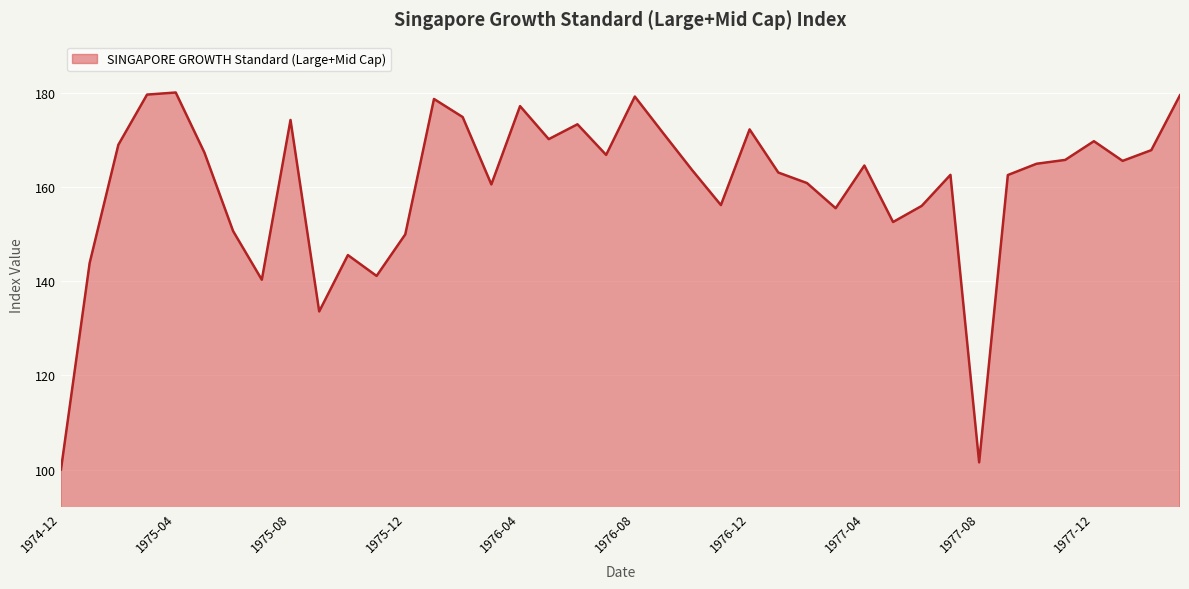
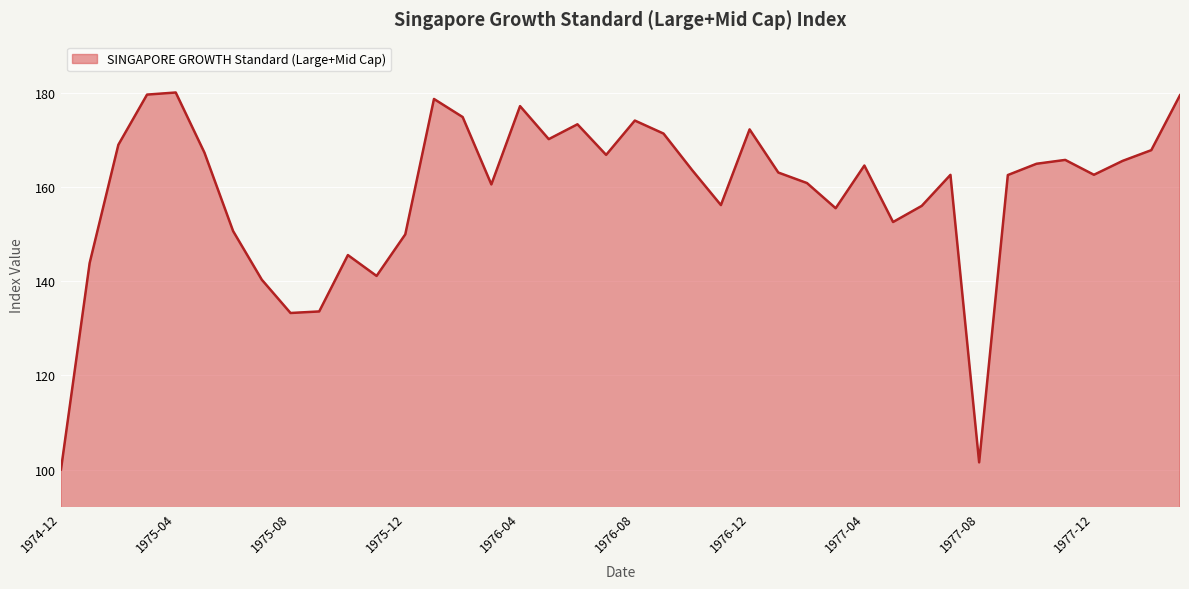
  {
    "1974-12": 100,
    "1975-04": 180,
-   "1975-08": 174,
+   "1975-08": 133,
    "1975-12": 150,
    "1976-04": 177,
-   "1976-08": 179,
+   "1976-08": 174,
    "1976-12": 172,
    "1977-04": 165,
    "1977-08": 102,
-   "1977-12": 170
+   "1977-12": 163
  }
